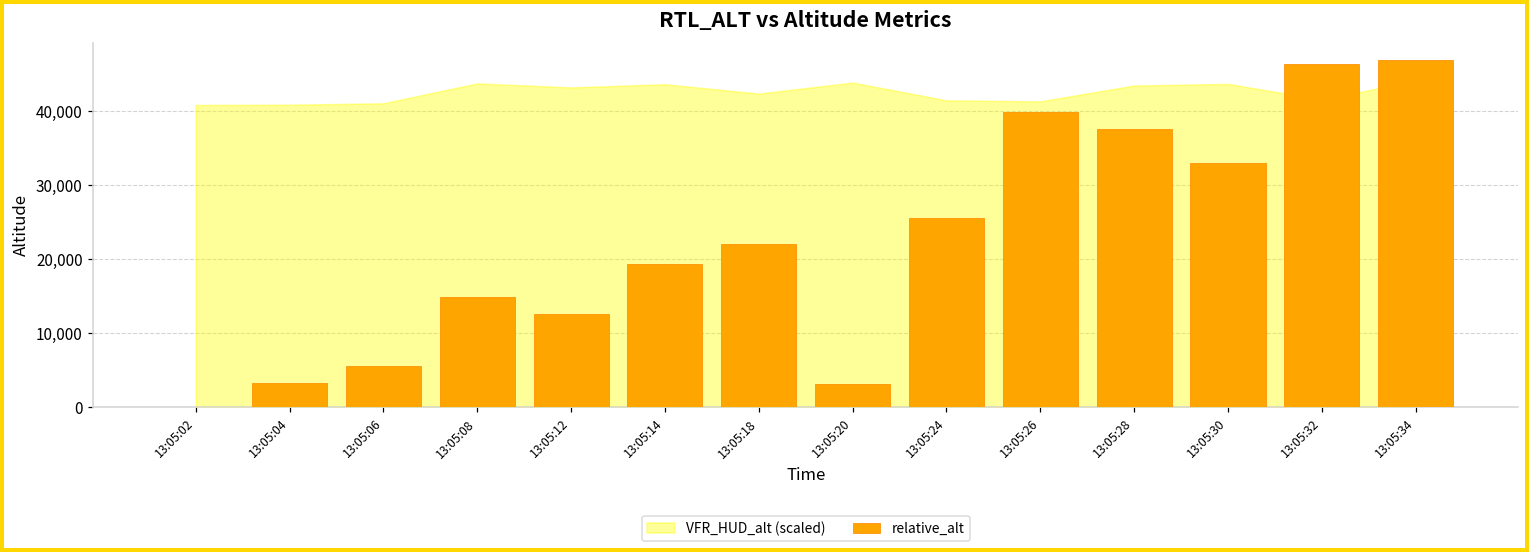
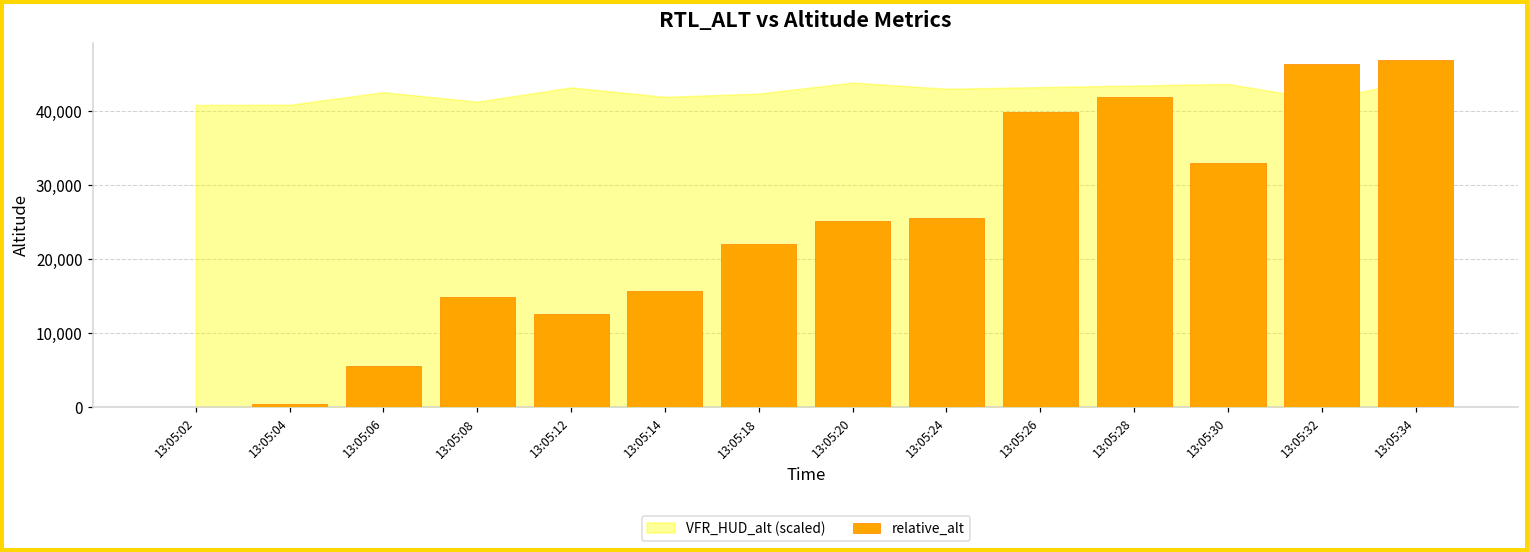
  {
    "relative_alt": {
      "13:05:02": "0",
-     "13:05:04": "3,000",
+     "13:05:04": "0",
      "13:05:06": "6,000",
      "13:05:08": "15,000",
      "13:05:12": "13,000",
-     "13:05:14": "19,000",
+     "13:05:14": "16,000",
      "13:05:18": "22,000",
-     "13:05:20": "3,000",
+     "13:05:20": "25,000",
      "13:05:24": "26,000",
      "13:05:26": "40,000",
-     "13:05:28": "38,000",
+     "13:05:28": "42,000",
      "13:05:30": "33,000",
      "13:05:32": "46,000",
      "13:05:34": "47,000"
    },
    "VFR_HUD_alt (scaled)": {
      "13:05:02": "41,000",
      "13:05:04": "41,000",
-     "13:05:06": "41,000",
-     "13:05:08": "44,000",
+     "13:05:06": "43,000",
+     "13:05:08": "41,000",
      "13:05:12": "43,000",
-     "13:05:14": "44,000",
+     "13:05:14": "42,000",
      "13:05:18": "42,000",
      "13:05:20": "44,000",
-     "13:05:24": "42,000",
-     "13:05:26": "41,000",
+     "13:05:24": "43,000",
+     "13:05:26": "43,000",
      "13:05:28": "44,000",
      "13:05:30": "44,000",
      "13:05:32": "42,000",
      "13:05:34": "44,000"
    }
  }
